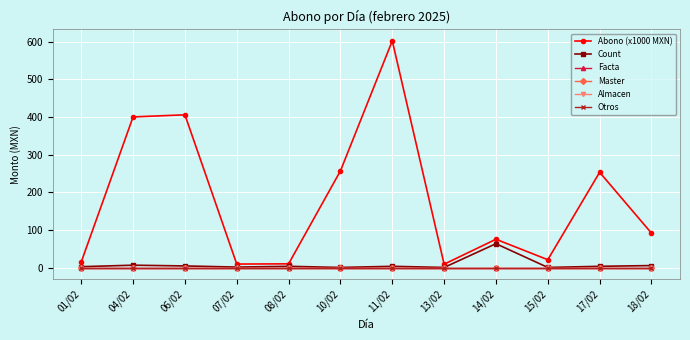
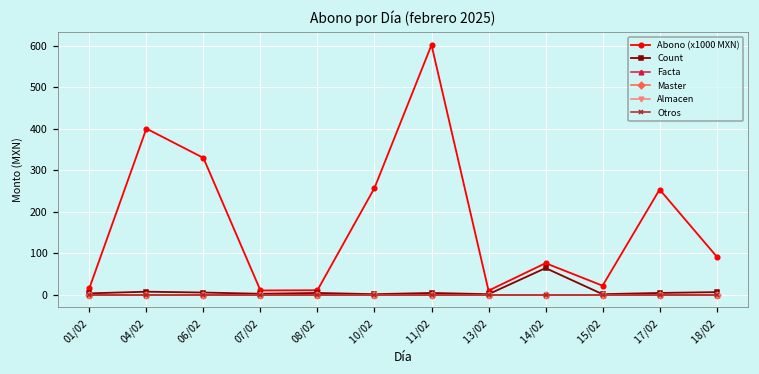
  {
    "Abono (x1000 MXN)": {
      "01/02": 20,
      "04/02": 400,
-     "06/02": 410,
+     "06/02": 330,
      "07/02": 10,
      "10/02": 260,
      "11/02": 600,
      "13/02": 10,
      "14/02": 80,
      "15/02": 20,
      "17/02": 250,
      "18/02": 90
    },
    "Count": {
      "04/02": 10,
      "14/02": 60
    },
    "Otros": {
      "04/02": 0,
      "14/02": 0
    }
  }
